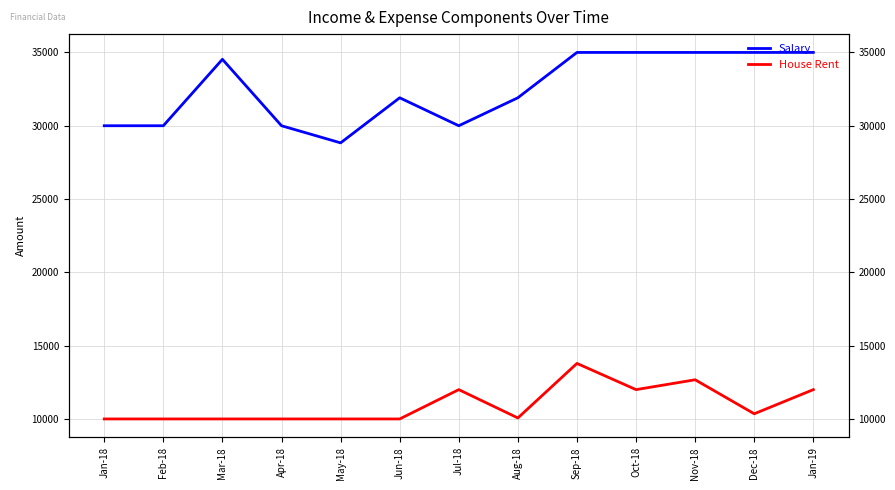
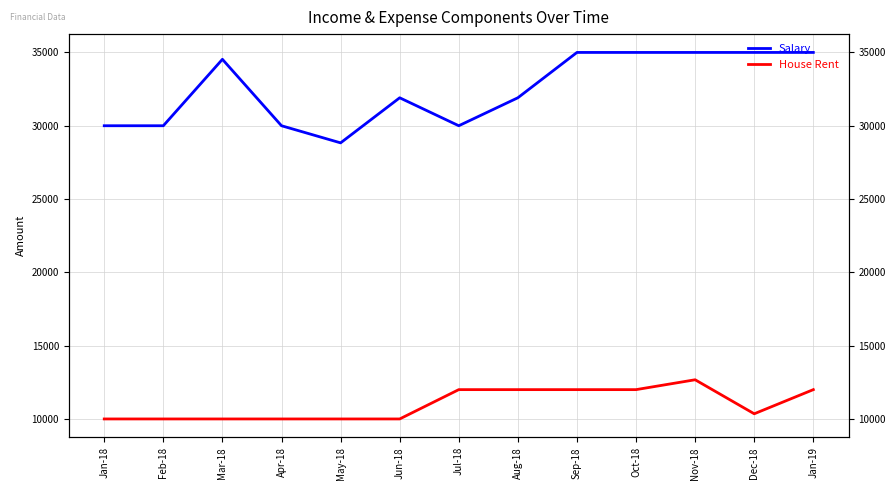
  {
    "Salary": {
      "Jan-18": 30000,
      "Feb-18": 30000,
      "Mar-18": 34500,
      "Apr-18": 30000,
      "May-18": 28800,
      "Jun-18": 31900,
      "Jul-18": 30000,
      "Aug-18": 31900,
      "Sep-18": 35000,
      "Oct-18": 35000,
      "Nov-18": 35000,
      "Dec-18": 35000,
      "Jan-19": 35000
    },
    "House Rent": {
      "Jan-18": 10000,
      "Feb-18": 10000,
      "Mar-18": 10000,
      "Apr-18": 10000,
      "May-18": 10000,
      "Jun-18": 10000,
      "Jul-18": 12000,
-     "Aug-18": 10100,
-     "Sep-18": 13800,
+     "Aug-18": 12000,
+     "Sep-18": 12000,
      "Oct-18": 12000,
      "Nov-18": 12700,
      "Dec-18": 10400,
      "Jan-19": 12000
    }
  }
